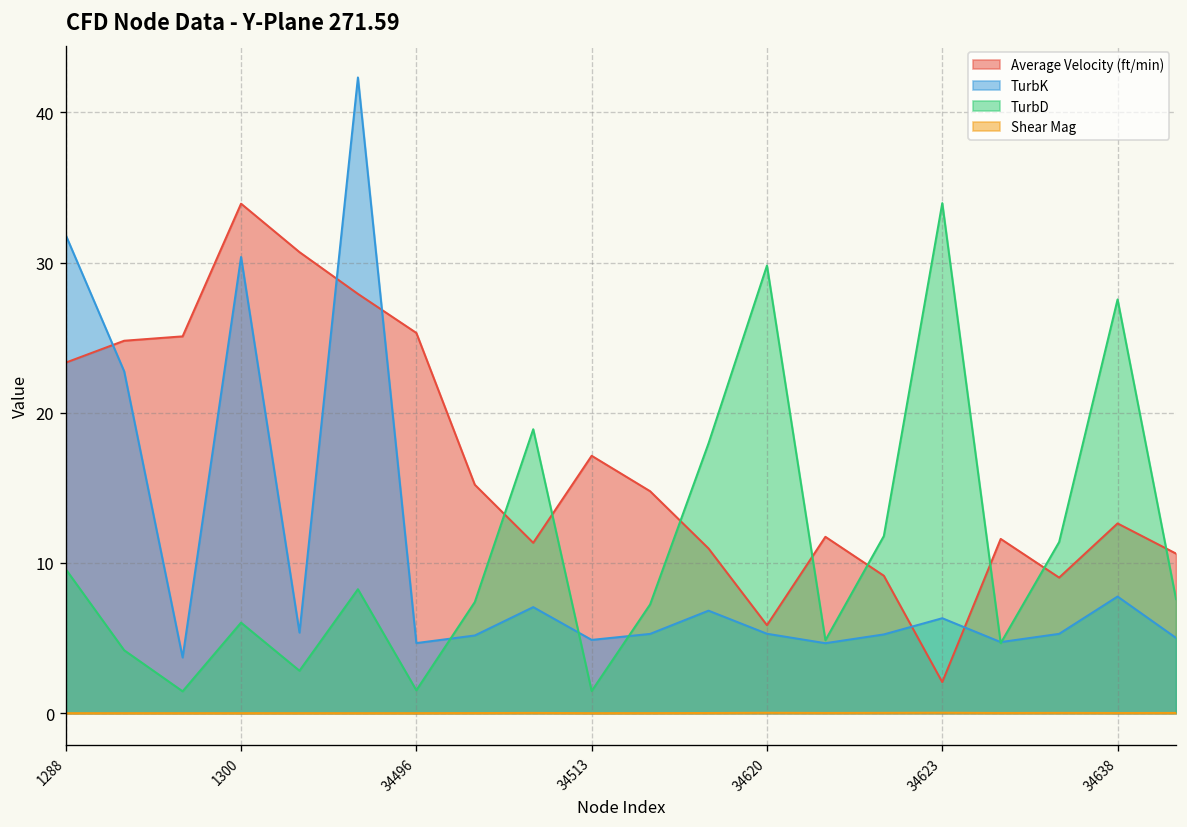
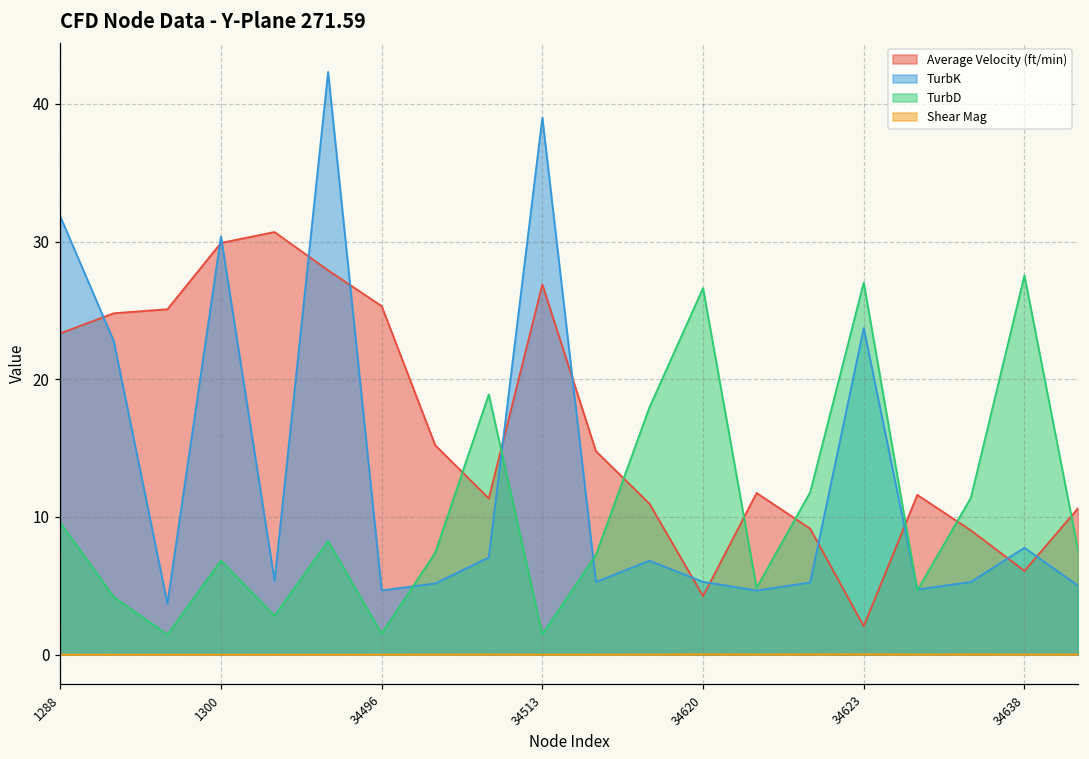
  {
    "Average Velocity (ft/min)": {
      "1288": 23.3,
-     "1300": 33.9,
+     "1300": 29.9,
      "34496": 25.3,
-     "34513": 17.1,
-     "34620": 5.9,
+     "34513": 26.9,
+     "34620": 4.3,
      "34623": 2.1,
-     "34638": 12.6
+     "34638": 6.1
    },
    "TurbK": {
      "1288": 31.8,
      "1300": 30.4,
      "34496": 4.7,
-     "34513": 4.9,
+     "34513": 39.0,
      "34620": 5.3,
-     "34623": 6.3,
+     "34623": 23.7,
      "34638": 7.8
    },
    "TurbD": {
      "1288": 9.6,
-     "1300": 6.0,
+     "1300": 6.8,
      "34496": 1.5,
      "34513": 1.5,
-     "34620": 29.8,
-     "34623": 34.0,
+     "34620": 26.6,
+     "34623": 27.0,
      "34638": 27.5
    },
    "Shear Mag": {
      "1288": 0.0,
      "1300": 0.0,
      "34496": 0.0,
      "34513": 0.0,
      "34620": 0.0,
      "34623": 0.0,
      "34638": 0.0
    }
  }
